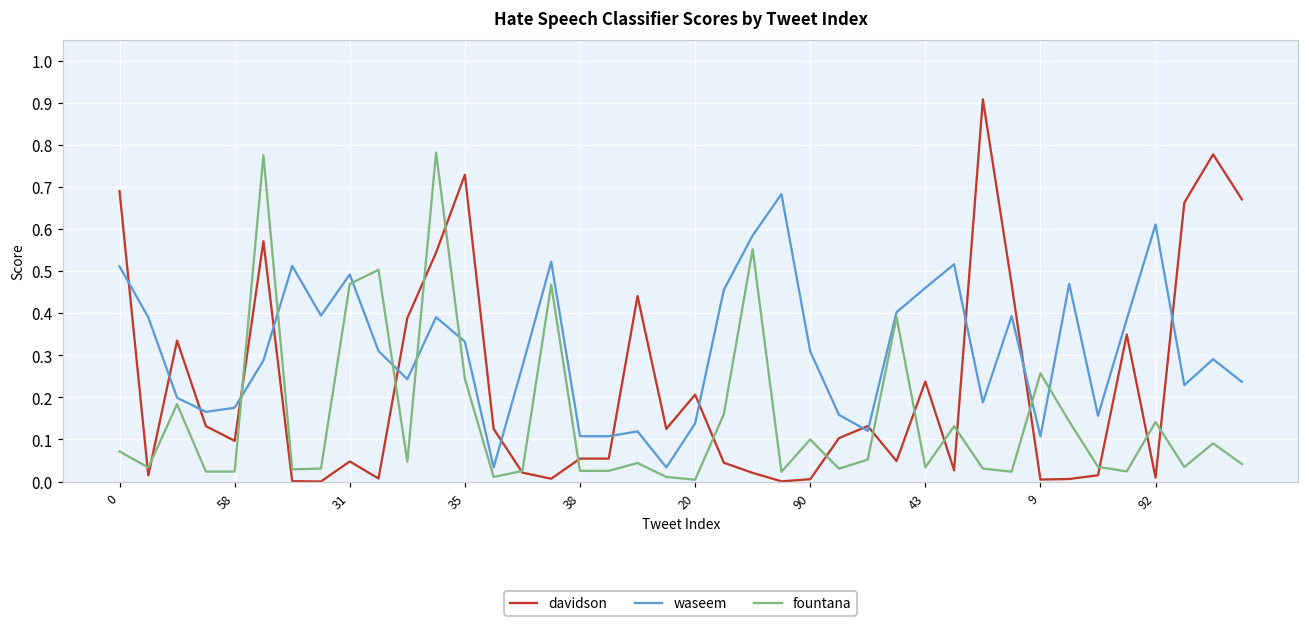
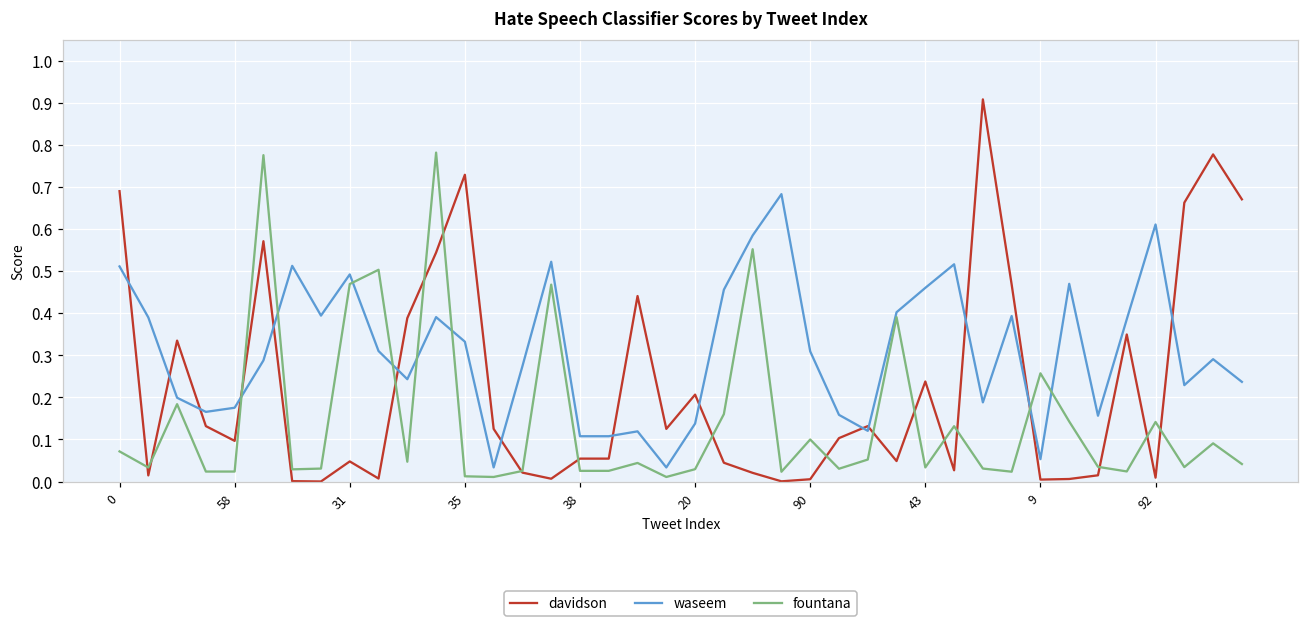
  {
    "davidson": {
      "0": 0.69,
      "58": 0.10,
      "31": 0.05,
      "35": 0.73,
      "38": 0.05,
      "20": 0.21,
      "90": 0.01,
      "43": 0.24,
      "9": 0.00,
      "92": 0.01
    },
    "waseem": {
      "0": 0.51,
      "58": 0.18,
      "31": 0.49,
      "35": 0.33,
      "38": 0.11,
      "20": 0.14,
      "90": 0.31,
      "43": 0.46,
-     "9": 0.11,
+     "9": 0.05,
      "92": 0.61
    },
    "fountana": {
      "0": 0.07,
      "58": 0.02,
      "31": 0.47,
-     "35": 0.24,
+     "35": 0.01,
      "38": 0.03,
-     "20": 0.00,
+     "20": 0.03,
      "90": 0.10,
      "43": 0.03,
      "9": 0.26,
      "92": 0.14
    }
  }
